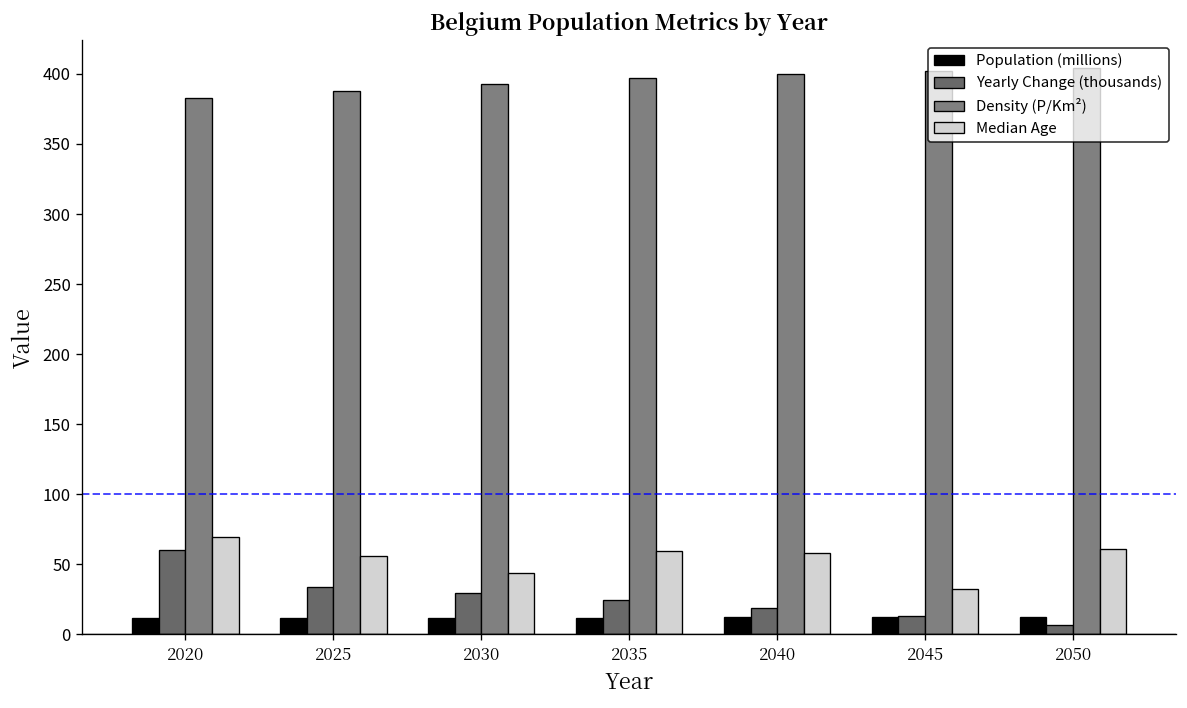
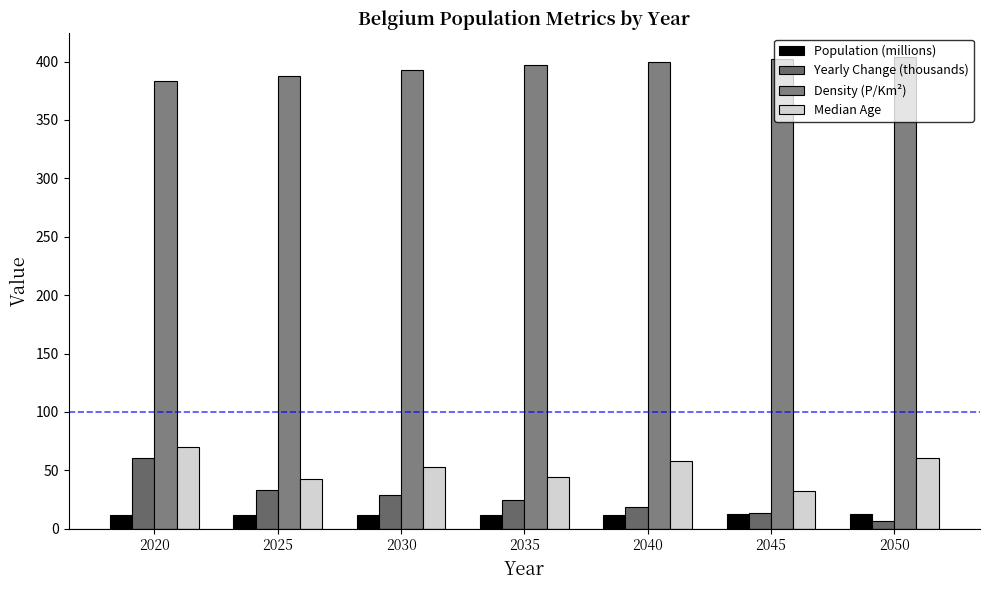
  {
    "Population (millions)": {
      "2020": 12,
      "2025": 12,
      "2030": 12,
      "2035": 12,
      "2040": 12,
      "2045": 12,
      "2050": 12
    },
    "Median Age": {
      "2020": 70,
-     "2025": 56,
-     "2030": 44,
-     "2035": 59,
+     "2025": 43,
+     "2030": 53,
+     "2035": 45,
      "2040": 58,
      "2045": 33,
      "2050": 61
    }
  }
